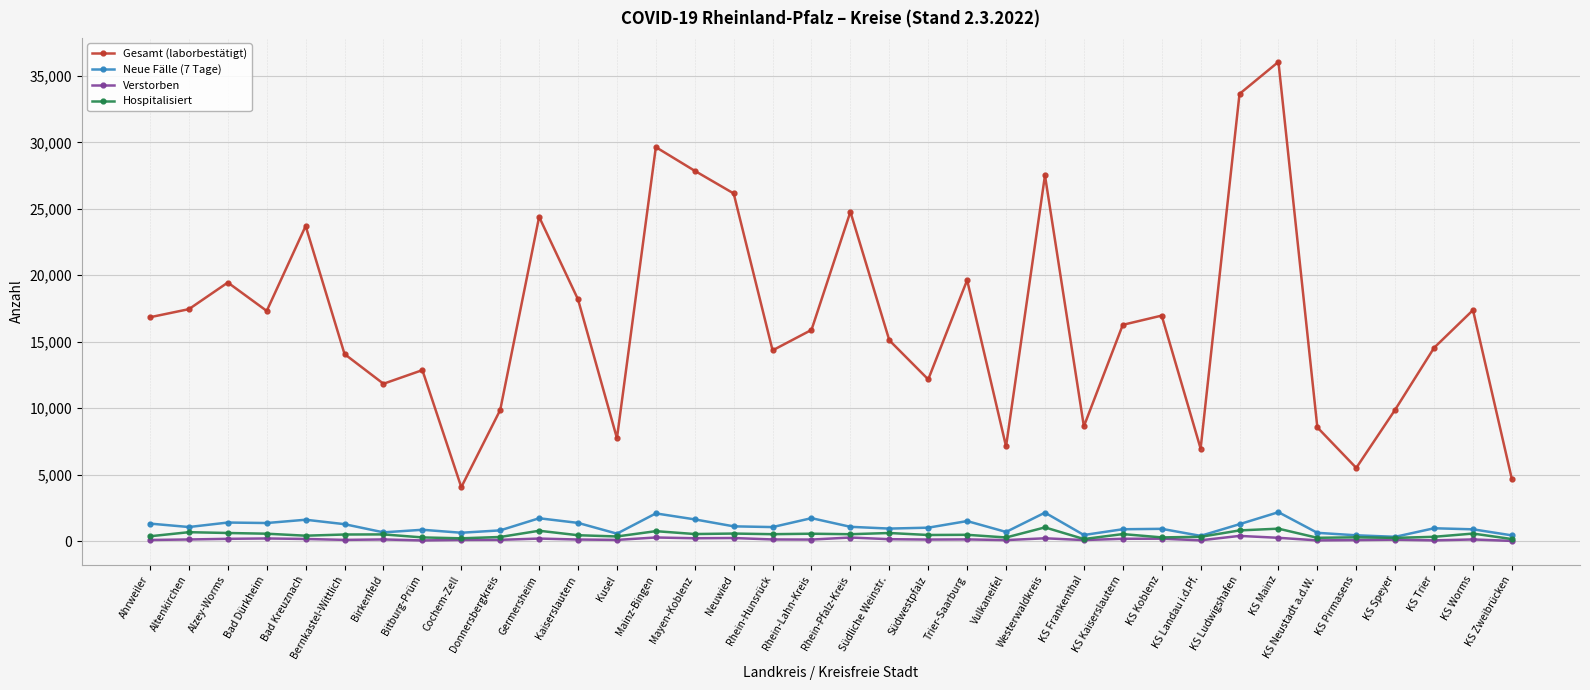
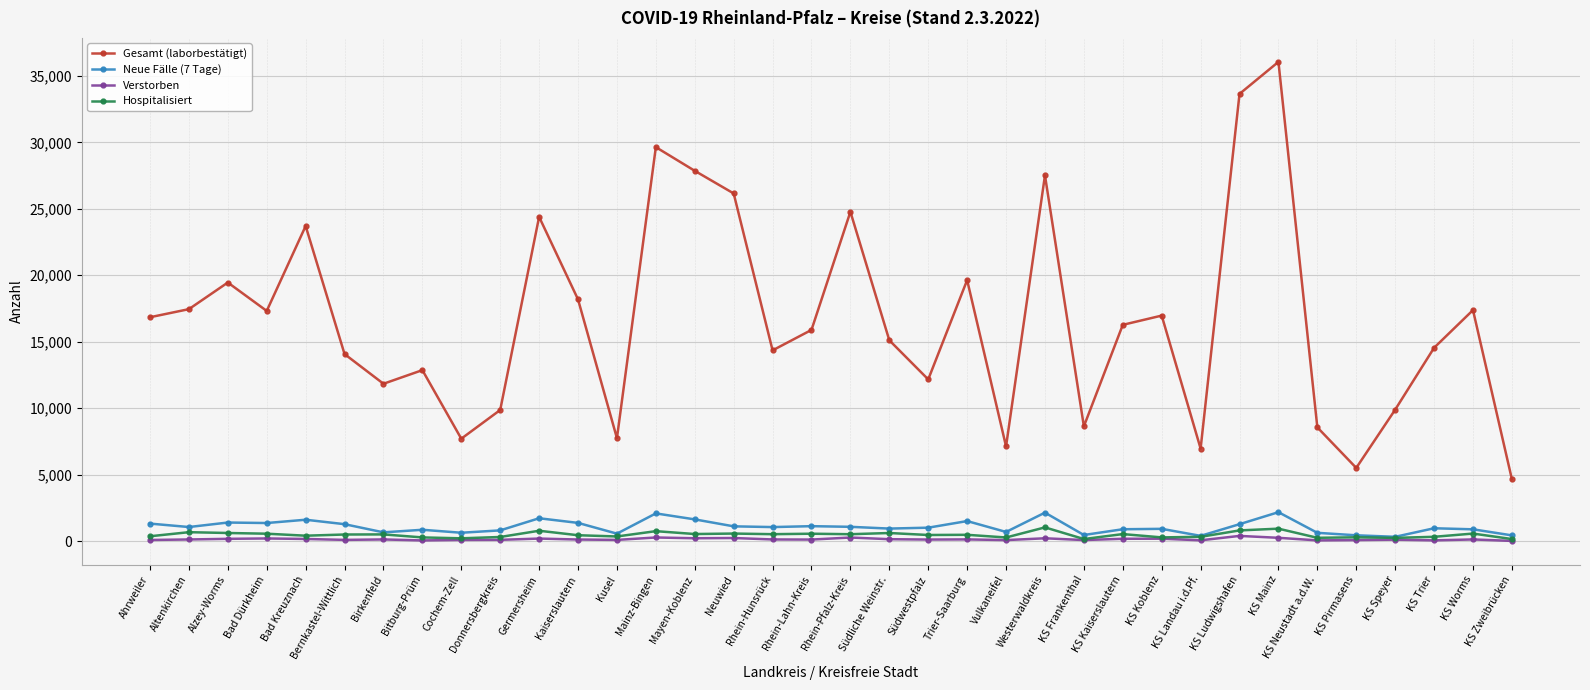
  {
    "Gesamt (laborbestätigt)": {
      "Ahrweiler": "16,800",
      "Altenkirchen": "17,400",
      "Alzey-Worms": "19,500",
      "Bad Dürkheim": "17,300",
      "Bad Kreuznach": "23,700",
      "Bernkastel-Wittlich": "14,100",
      "Birkenfeld": "11,800",
      "Bitburg-Prüm": "12,900",
-     "Cochem-Zell": "4,100",
+     "Cochem-Zell": "7,700",
      "Donnersbergkreis": "9,900",
      "Germersheim": "24,400",
      "Kaiserslautern": "18,200",
      "Kusel": "7,700",
      "Mainz-Bingen": "29,600",
      "Mayen-Koblenz": "27,900",
      "Neuwied": "26,200",
      "Rhein-Hunsrück": "14,300",
      "Rhein-Lahn-Kreis": "15,900",
      "Rhein-Pfalz-Kreis": "24,800",
      "Südliche Weinstr.": "15,100",
      "Südwestpfalz": "12,200",
      "Trier-Saarburg": "19,600",
      "Vulkaneifel": "7,100",
      "Westerwaldkreis": "27,500",
      "KS Frankenthal": "8,600",
      "KS Kaiserslautern": "16,300",
      "KS Koblenz": "17,000",
      "KS Landau i.d.Pf.": "7,000",
      "KS Ludwigshafen": "33,600",
      "KS Mainz": "36,100",
      "KS Neustadt a.d.W.": "8,600",
      "KS Pirmasens": "5,500",
      "KS Speyer": "9,900",
      "KS Trier": "14,500",
      "KS Worms": "17,400",
      "KS Zweibrücken": "4,700"
    },
    "Neue Fälle (7 Tage)": {
      "Ahrweiler": "1,300",
      "Altenkirchen": "1,100",
      "Alzey-Worms": "1,400",
      "Bad Dürkheim": "1,400",
      "Bad Kreuznach": "1,600",
      "Bernkastel-Wittlich": "1,300",
      "Bitburg-Prüm": "900",
      "Cochem-Zell": "600",
      "Donnersbergkreis": "800",
      "Germersheim": "1,700",
      "Kaiserslautern": "1,400",
      "Kusel": "600",
      "Mainz-Bingen": "2,100",
      "Mayen-Koblenz": "1,600",
      "Neuwied": "1,100",
      "Rhein-Hunsrück": "1,100",
-     "Rhein-Lahn-Kreis": "1,700",
+     "Rhein-Lahn-Kreis": "1,100",
      "Rhein-Pfalz-Kreis": "1,100",
      "Südliche Weinstr.": "900",
      "Südwestpfalz": "1,000",
      "Trier-Saarburg": "1,500",
      "Vulkaneifel": "700",
      "Westerwaldkreis": "2,100",
      "KS Frankenthal": "500",
      "KS Kaiserslautern": "900",
      "KS Koblenz": "900",
      "KS Ludwigshafen": "1,300",
      "KS Mainz": "2,200",
      "KS Neustadt a.d.W.": "600",
      "KS Trier": "1,000",
      "KS Worms": "900",
      "KS Zweibrücken": "400"
    },
    "Verstorben": {
      "Ahrweiler": "100",
      "Altenkirchen": "100",
      "Alzey-Worms": "200",
      "Bad Dürkheim": "200",
      "Bad Kreuznach": "200",
      "Bernkastel-Wittlich": "100",
      "Birkenfeld": "100",
      "Bitburg-Prüm": "100",
      "Donnersbergkreis": "100",
      "Germersheim": "200",
      "Kaiserslautern": "100",
      "Kusel": "100",
      "Mainz-Bingen": "300",
      "Mayen-Koblenz": "200",
      "Neuwied": "200",
      "Rhein-Hunsrück": "100",
      "Rhein-Lahn-Kreis": "100",
      "Rhein-Pfalz-Kreis": "300",
      "Südliche Weinstr.": "100",
      "Südwestpfalz": "100",
      "Trier-Saarburg": "100",
      "Vulkaneifel": "100",
      "Westerwaldkreis": "200",
      "KS Kaiserslautern": "200",
      "KS Landau i.d.Pf.": "100",
      "KS Ludwigshafen": "400",
      "KS Mainz": "200",
      "KS Neustadt a.d.W.": "100",
      "KS Pirmasens": "100",
      "KS Trier": "100",
      "KS Worms": "100"
    },
    "Hospitalisiert": {
      "Ahrweiler": "400",
      "Altenkirchen": "700",
      "Alzey-Worms": "600",
      "Bad Dürkheim": "600",
      "Bad Kreuznach": "400",
      "Bernkastel-Wittlich": "500",
      "Bitburg-Prüm": "300",
      "Donnersbergkreis": "300",
      "Germersheim": "800",
      "Kaiserslautern": "400",
      "Kusel": "300",
      "Mainz-Bingen": "700",
      "Mayen-Koblenz": "500",
      "Neuwied": "600",
      "Rhein-Hunsrück": "500",
      "Rhein-Lahn-Kreis": "600",
      "Rhein-Pfalz-Kreis": "500",
      "Südliche Weinstr.": "600",
      "Südwestpfalz": "500",
      "Trier-Saarburg": "500",
      "Vulkaneifel": "300",
      "Westerwaldkreis": "1,000",
      "KS Kaiserslautern": "500",
      "KS Ludwigshafen": "800",
      "KS Mainz": "900",
      "KS Neustadt a.d.W.": "200",
      "KS Trier": "300",
      "KS Worms": "600"
    }
  }
